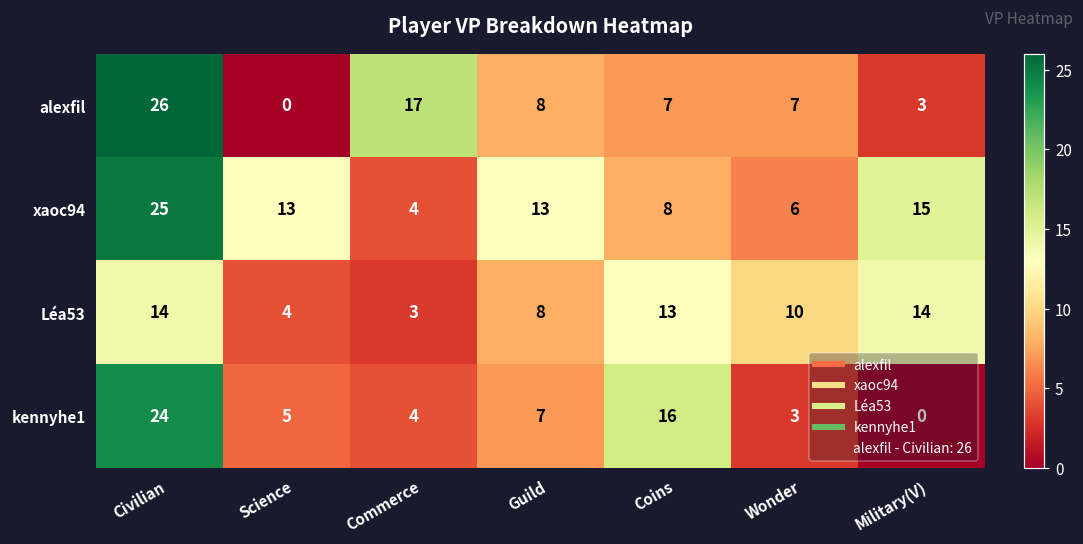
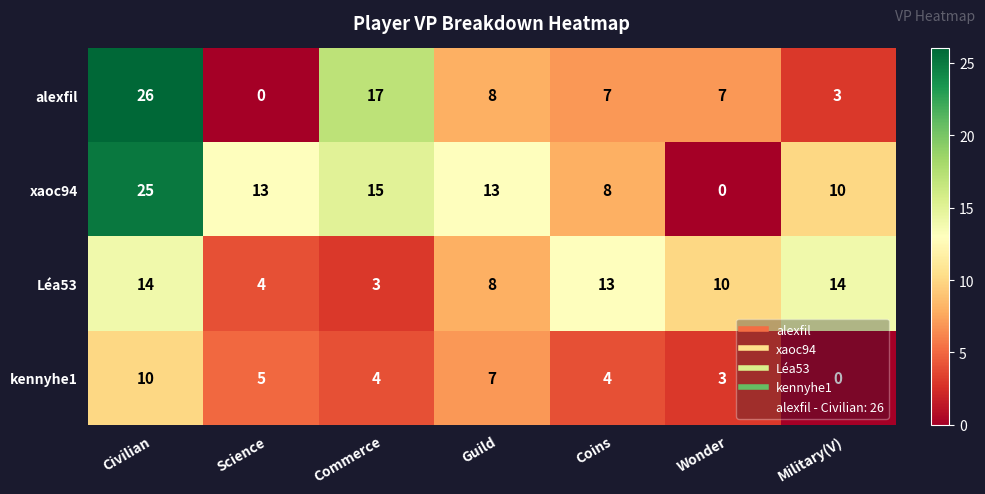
  {
    "alexfil": {
      "Civilian": 26,
      "Science": 0,
      "Commerce": 17,
      "Guild": 8,
      "Coins": 7,
      "Wonder": 7,
      "Military(V)": 3
    },
    "xaoc94": {
      "Civilian": 25,
      "Science": 13,
-     "Commerce": 4,
+     "Commerce": 15,
      "Guild": 13,
      "Coins": 8,
-     "Wonder": 6,
-     "Military(V)": 15
+     "Wonder": 0,
+     "Military(V)": 10
    },
    "Léa53": {
      "Civilian": 14,
      "Science": 4,
      "Commerce": 3,
      "Guild": 8,
      "Coins": 13,
      "Wonder": 10,
      "Military(V)": 14
    },
    "kennyhe1": {
-     "Civilian": 24,
+     "Civilian": 10,
      "Science": 5,
      "Commerce": 4,
      "Guild": 7,
-     "Coins": 16,
+     "Coins": 4,
      "Wonder": 3
    }
  }
